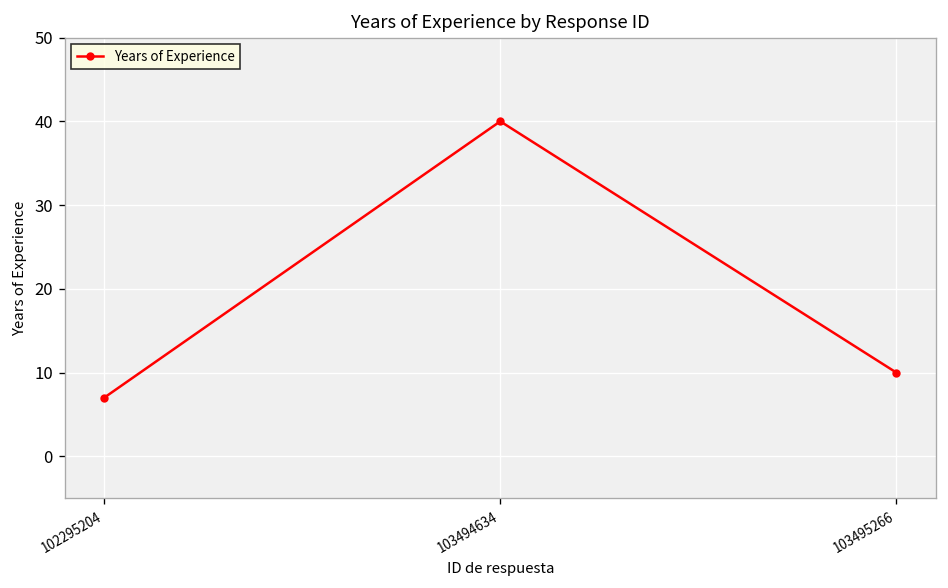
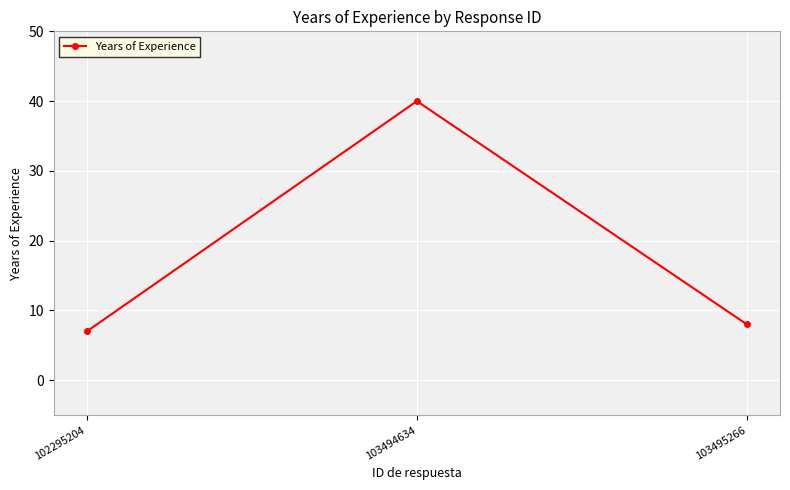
  {
    "102295204": 7,
    "103494634": 40,
-   "103495266": 10
+   "103495266": 8
  }
